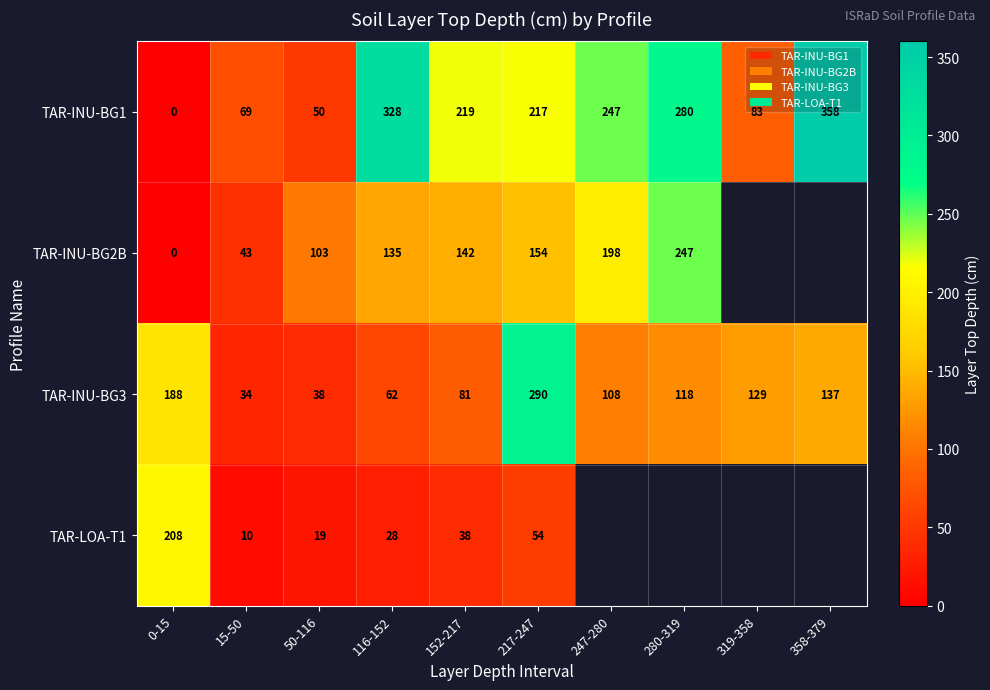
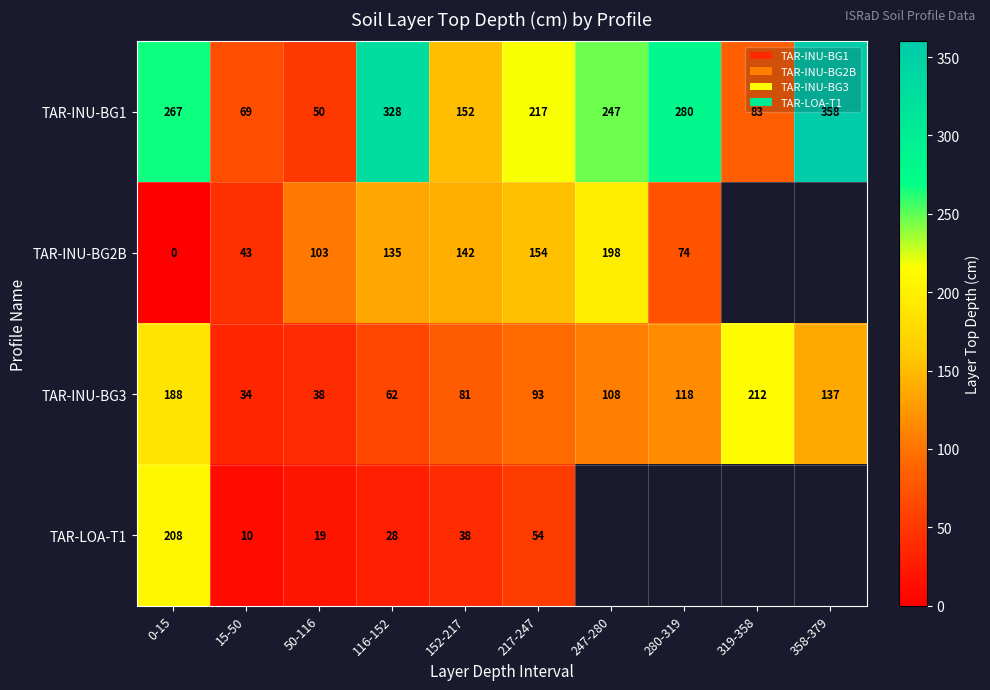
  {
    "TAR-INU-BG1": {
-     "0-15": 0,
+     "0-15": 267,
      "15-50": 69,
      "50-116": 50,
      "116-152": 328,
-     "152-217": 219,
+     "152-217": 152,
      "217-247": 217,
      "247-280": 247,
      "280-319": 280
    },
    "TAR-INU-BG2B": {
      "0-15": 0,
      "15-50": 43,
      "50-116": 103,
      "116-152": 135,
      "152-217": 142,
      "217-247": 154,
      "247-280": 198,
-     "280-319": 247
+     "280-319": 74
    },
    "TAR-INU-BG3": {
      "0-15": 188,
      "15-50": 34,
      "50-116": 38,
      "116-152": 62,
      "152-217": 81,
-     "217-247": 290,
+     "217-247": 93,
      "247-280": 108,
      "280-319": 118,
-     "319-358": 129,
+     "319-358": 212,
      "358-379": 137
    },
    "TAR-LOA-T1": {
      "0-15": 208,
      "15-50": 10,
      "50-116": 19,
      "116-152": 28,
      "152-217": 38,
      "217-247": 54
    }
  }
